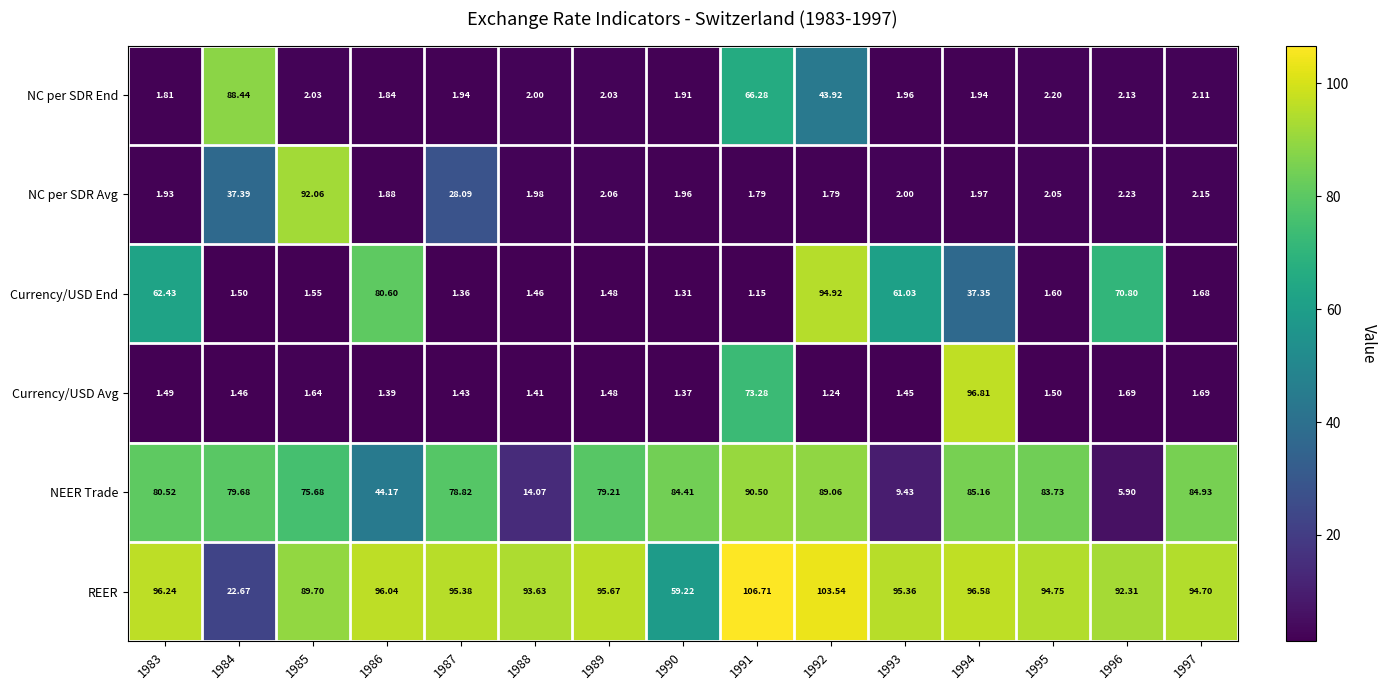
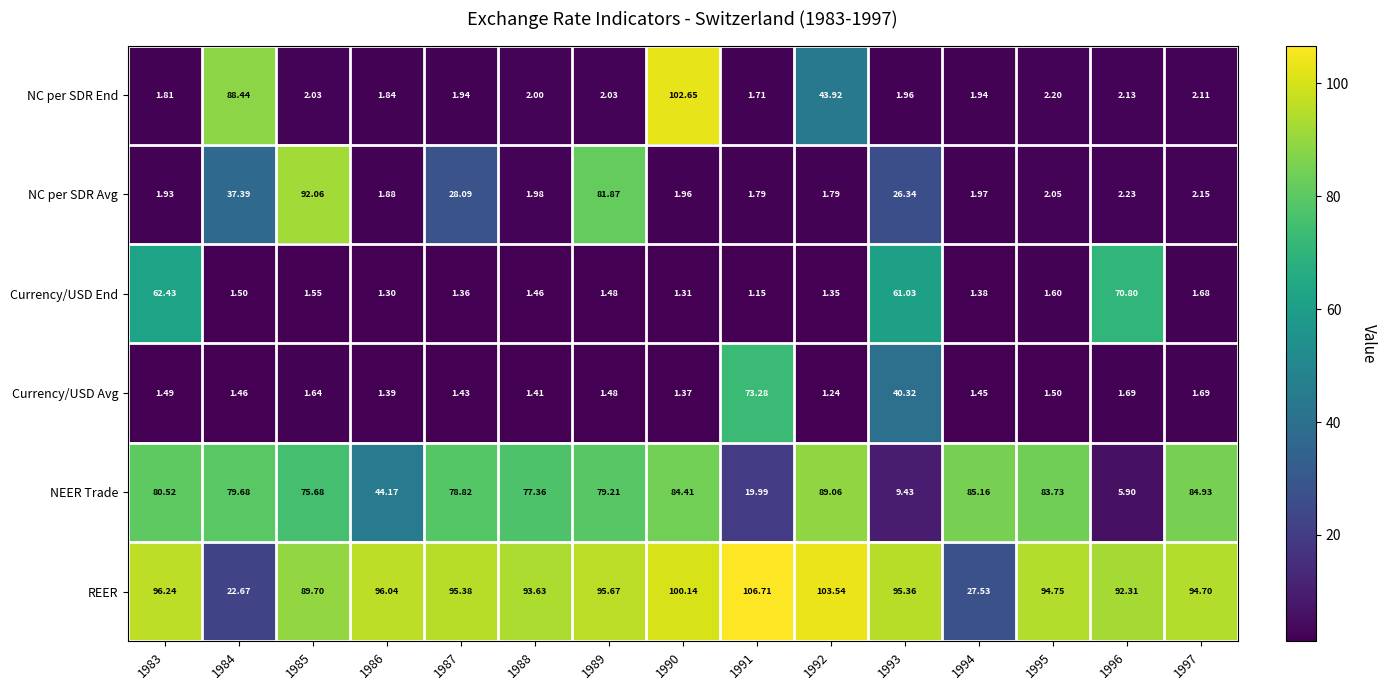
  {
    "NC per SDR End": {
      "1983": 1.81,
      "1984": 88.44,
      "1985": 2.03,
      "1986": 1.84,
      "1987": 1.94,
      "1988": 2.00,
      "1989": 2.03,
-     "1990": 1.91,
-     "1991": 66.28,
+     "1990": 102.65,
+     "1991": 1.71,
      "1992": 43.92,
      "1993": 1.96,
      "1994": 1.94,
      "1995": 2.20,
      "1996": 2.13,
      "1997": 2.11
    },
    "NC per SDR Avg": {
      "1983": 1.93,
      "1984": 37.39,
      "1985": 92.06,
      "1986": 1.88,
      "1987": 28.09,
      "1988": 1.98,
-     "1989": 2.06,
+     "1989": 81.87,
      "1990": 1.96,
      "1991": 1.79,
      "1992": 1.79,
-     "1993": 2.00,
+     "1993": 26.34,
      "1994": 1.97,
      "1995": 2.05,
      "1996": 2.23,
      "1997": 2.15
    },
    "Currency/USD End": {
      "1983": 62.43,
      "1984": 1.50,
      "1985": 1.55,
-     "1986": 80.60,
+     "1986": 1.30,
      "1987": 1.36,
      "1988": 1.46,
      "1989": 1.48,
      "1990": 1.31,
      "1991": 1.15,
-     "1992": 94.92,
+     "1992": 1.35,
      "1993": 61.03,
-     "1994": 37.35,
+     "1994": 1.38,
      "1995": 1.60,
      "1996": 70.80,
      "1997": 1.68
    },
    "Currency/USD Avg": {
      "1983": 1.49,
      "1984": 1.46,
      "1985": 1.64,
      "1986": 1.39,
      "1987": 1.43,
      "1988": 1.41,
      "1989": 1.48,
      "1990": 1.37,
      "1991": 73.28,
      "1992": 1.24,
-     "1993": 1.45,
-     "1994": 96.81,
+     "1993": 40.32,
+     "1994": 1.45,
      "1995": 1.50,
      "1996": 1.69,
      "1997": 1.69
    },
    "NEER Trade": {
      "1983": 80.52,
      "1984": 79.68,
      "1985": 75.68,
      "1986": 44.17,
      "1987": 78.82,
-     "1988": 14.07,
+     "1988": 77.36,
      "1989": 79.21,
      "1990": 84.41,
-     "1991": 90.50,
+     "1991": 19.99,
      "1992": 89.06,
      "1993": 9.43,
      "1994": 85.16,
      "1995": 83.73,
      "1996": 5.90,
      "1997": 84.93
    },
    "REER": {
      "1983": 96.24,
      "1984": 22.67,
      "1985": 89.70,
      "1986": 96.04,
      "1987": 95.38,
      "1988": 93.63,
      "1989": 95.67,
-     "1990": 59.22,
+     "1990": 100.14,
      "1991": 106.71,
      "1992": 103.54,
      "1993": 95.36,
-     "1994": 96.58,
+     "1994": 27.53,
      "1995": 94.75,
      "1996": 92.31,
      "1997": 94.70
    }
  }
